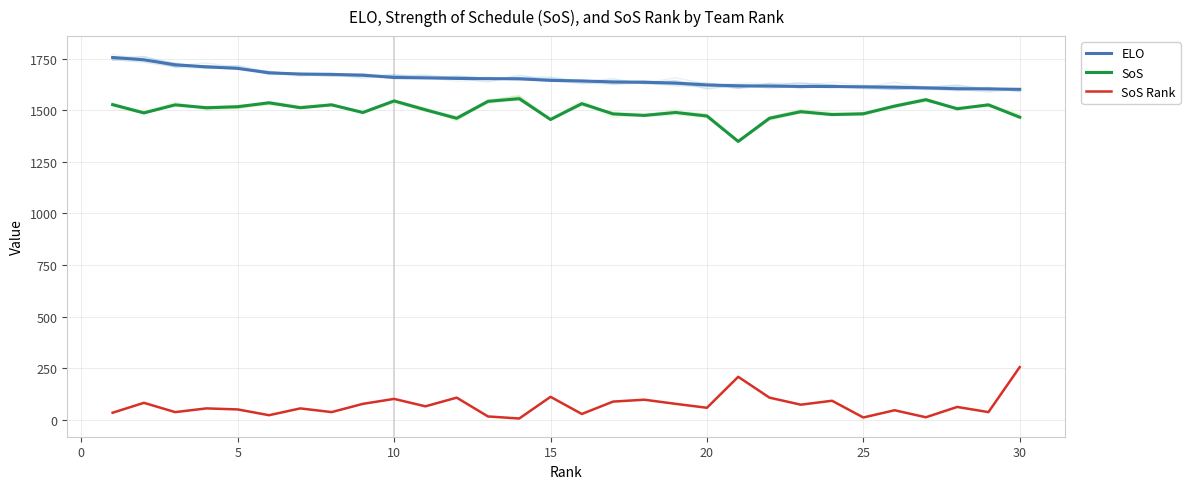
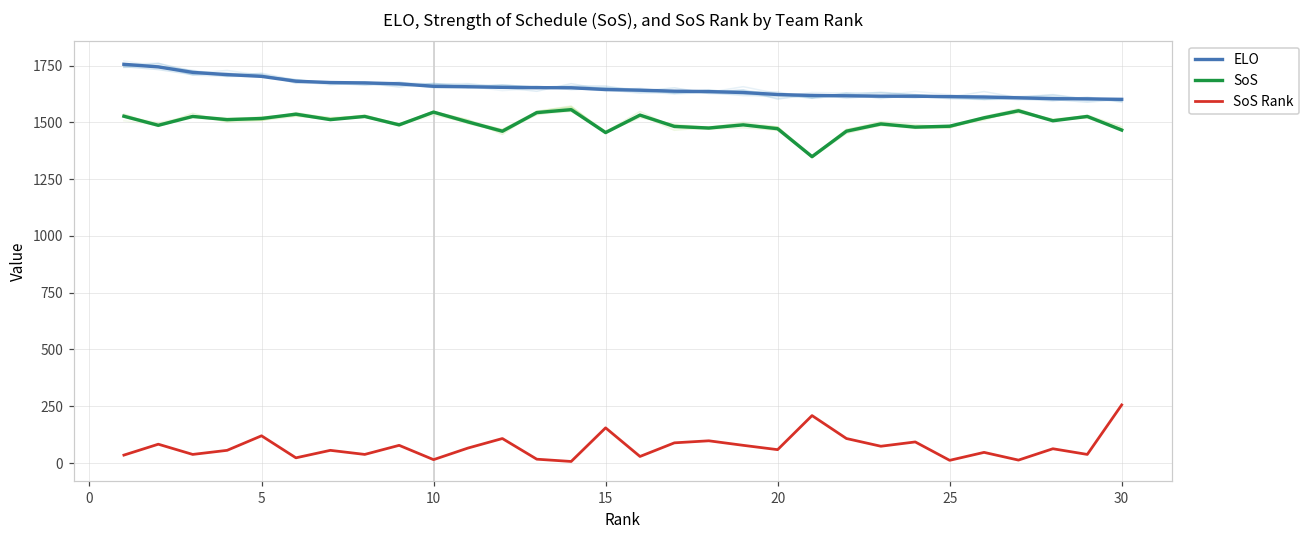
  {
    "SoS Rank": {
-     "5": 50,
-     "10": 100,
-     "15": 110,
+     "5": 120,
+     "10": 20,
+     "15": 160,
      "20": 60,
      "25": 10,
      "30": 260
    }
  }
